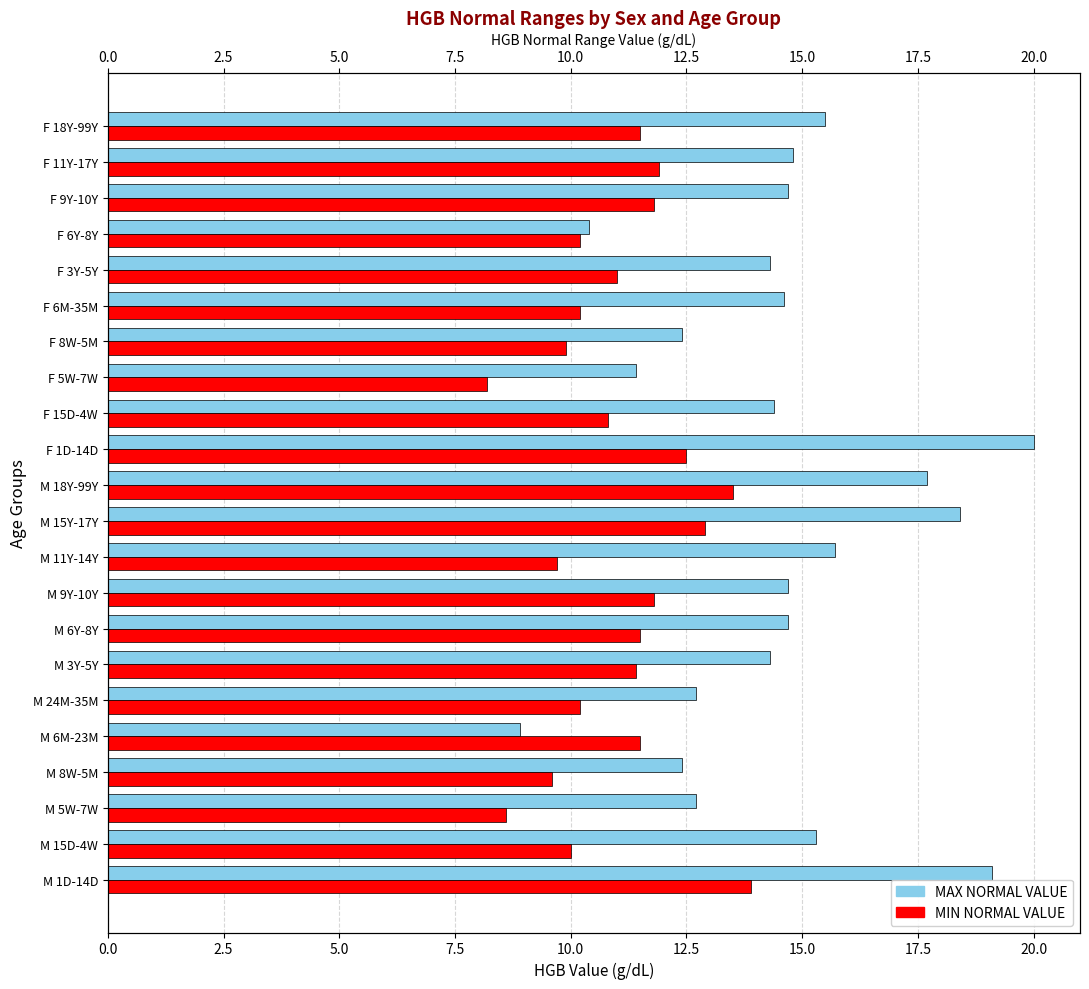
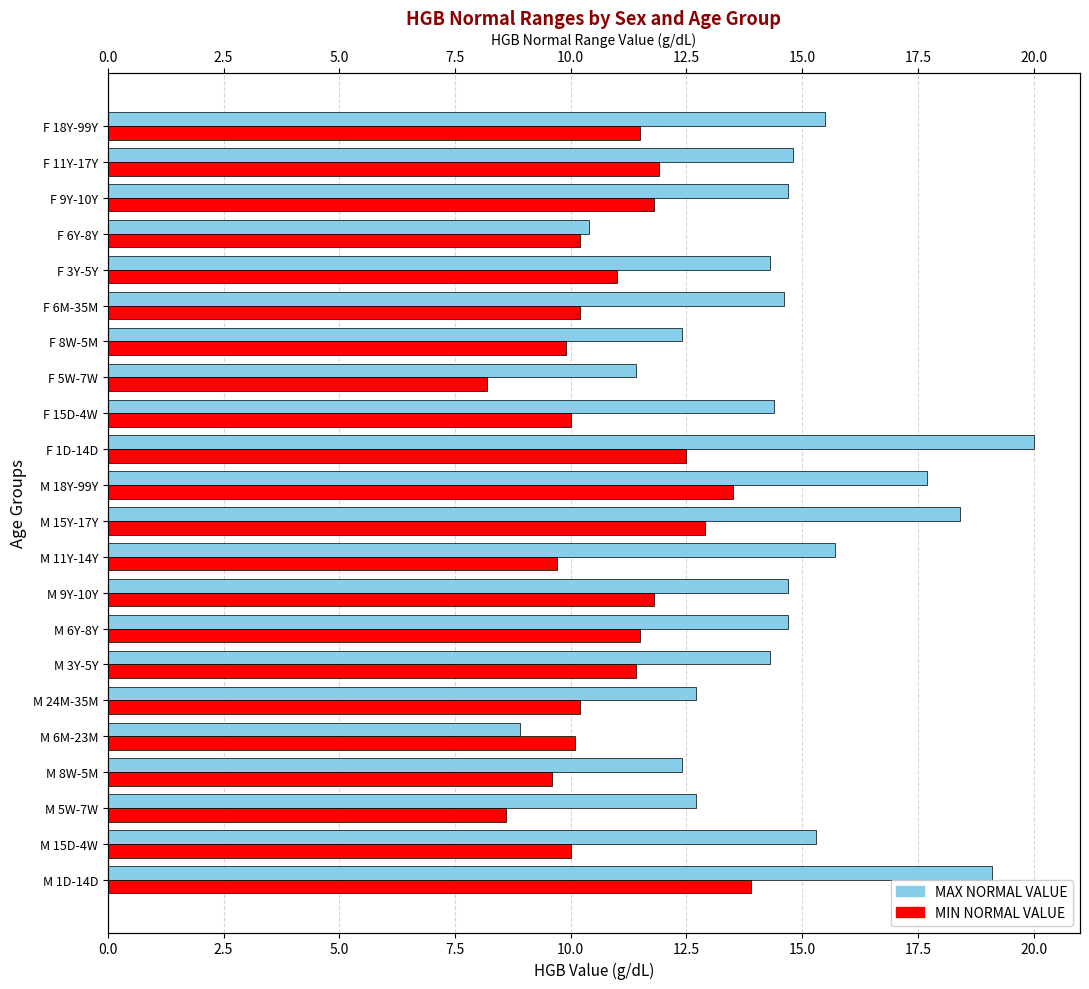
  {
    "MAX NORMAL VALUE": {
      "F 18Y-99Y": 15.5,
      "F 11Y-17Y": 14.8,
      "F 9Y-10Y": 14.7,
      "F 6Y-8Y": 10.4,
      "F 3Y-5Y": 14.3,
      "F 6M-35M": 14.6,
      "F 8W-5M": 12.4,
      "F 5W-7W": 11.4,
      "F 15D-4W": 14.4,
      "F 1D-14D": 20.0,
      "M 18Y-99Y": 17.7,
      "M 15Y-17Y": 18.4,
      "M 11Y-14Y": 15.7,
      "M 9Y-10Y": 14.7,
      "M 6Y-8Y": 14.7,
      "M 3Y-5Y": 14.3,
      "M 24M-35M": 12.7,
      "M 6M-23M": 8.9,
      "M 8W-5M": 12.4,
      "M 5W-7W": 12.7,
      "M 15D-4W": 15.3,
      "M 1D-14D": 19.1
    },
    "MIN NORMAL VALUE": {
      "F 18Y-99Y": 11.5,
      "F 11Y-17Y": 11.9,
      "F 9Y-10Y": 11.8,
      "F 6Y-8Y": 10.2,
      "F 3Y-5Y": 11.0,
      "F 6M-35M": 10.2,
      "F 8W-5M": 9.9,
      "F 5W-7W": 8.2,
-     "F 15D-4W": 10.8,
+     "F 15D-4W": 10.0,
      "F 1D-14D": 12.5,
      "M 18Y-99Y": 13.5,
      "M 15Y-17Y": 12.9,
      "M 11Y-14Y": 9.7,
      "M 9Y-10Y": 11.8,
      "M 6Y-8Y": 11.5,
      "M 3Y-5Y": 11.4,
      "M 24M-35M": 10.2,
-     "M 6M-23M": 11.5,
+     "M 6M-23M": 10.1,
      "M 8W-5M": 9.6,
      "M 5W-7W": 8.6,
      "M 15D-4W": 10.0,
      "M 1D-14D": 13.9
    }
  }
